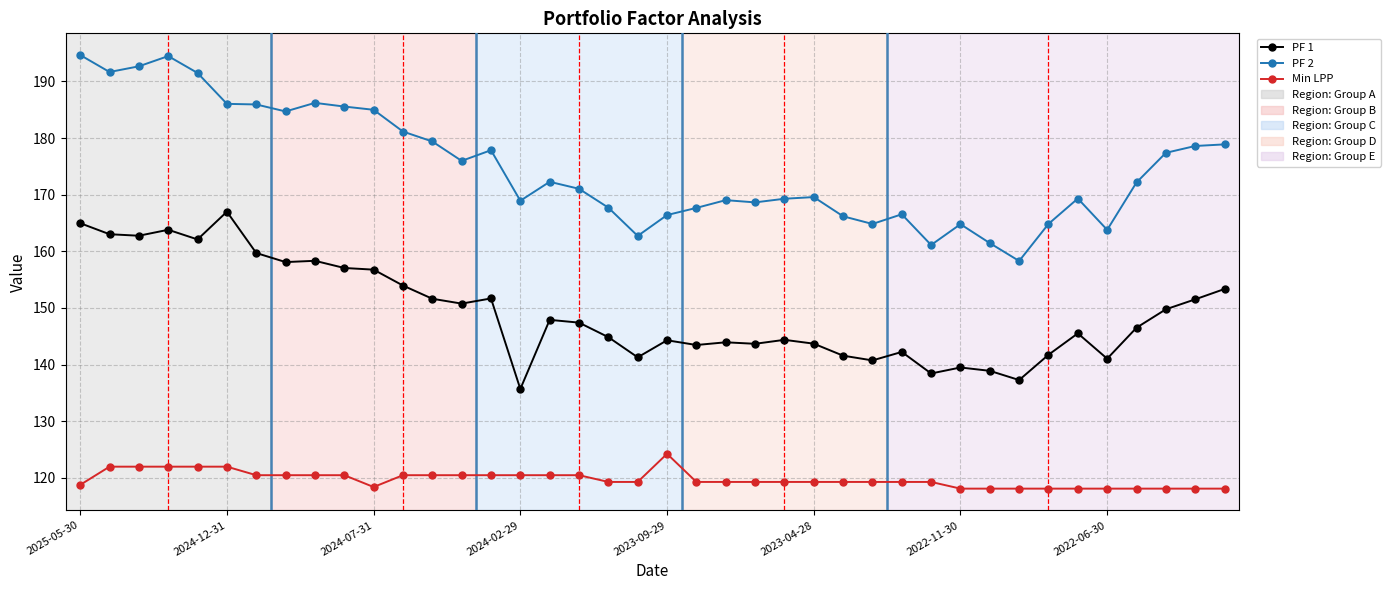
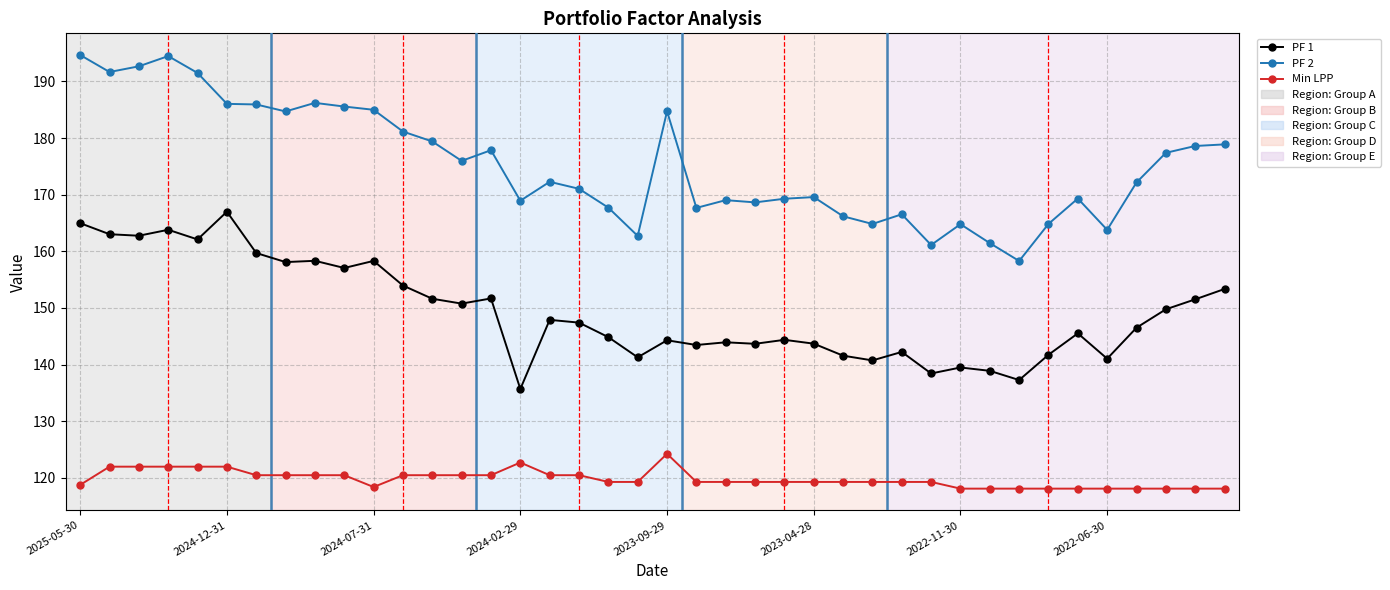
  {
    "PF 1": {
      "2025-05-30": 165,
      "2024-12-31": 167,
-     "2024-07-31": 157,
+     "2024-07-31": 158,
      "2024-02-29": 136,
      "2023-09-29": 144,
      "2023-04-28": 144,
      "2022-11-30": 139,
      "2022-06-30": 141
    },
    "PF 2": {
      "2025-05-30": 195,
      "2024-12-31": 186,
      "2024-07-31": 185,
      "2024-02-29": 169,
-     "2023-09-29": 166,
+     "2023-09-29": 185,
      "2023-04-28": 170,
      "2022-11-30": 165,
      "2022-06-30": 164
    },
    "Min LPP": {
      "2025-05-30": 119,
      "2024-12-31": 122,
      "2024-07-31": 118,
-     "2024-02-29": 120,
+     "2024-02-29": 123,
      "2023-09-29": 124,
      "2023-04-28": 119,
      "2022-11-30": 118,
      "2022-06-30": 118
    }
  }
